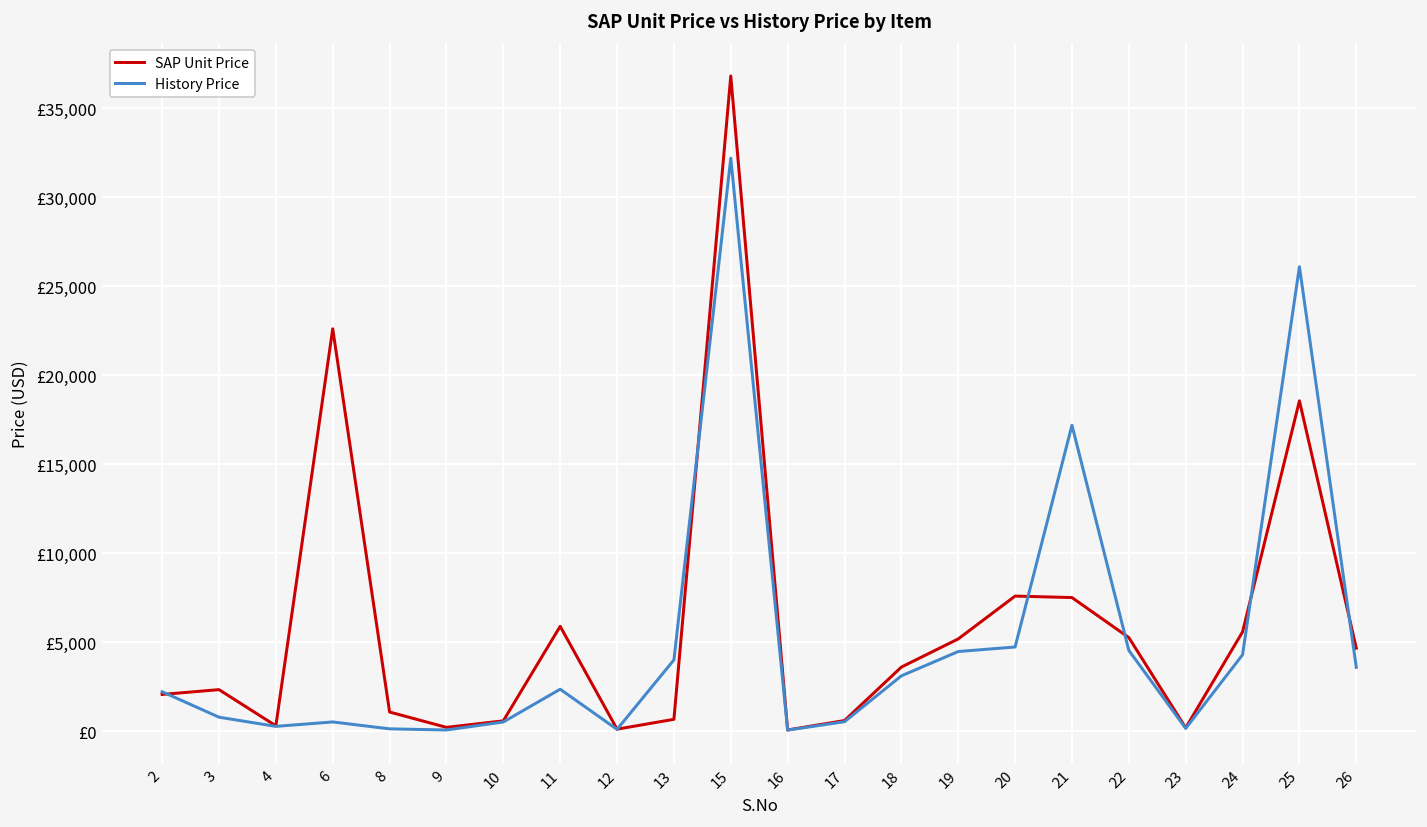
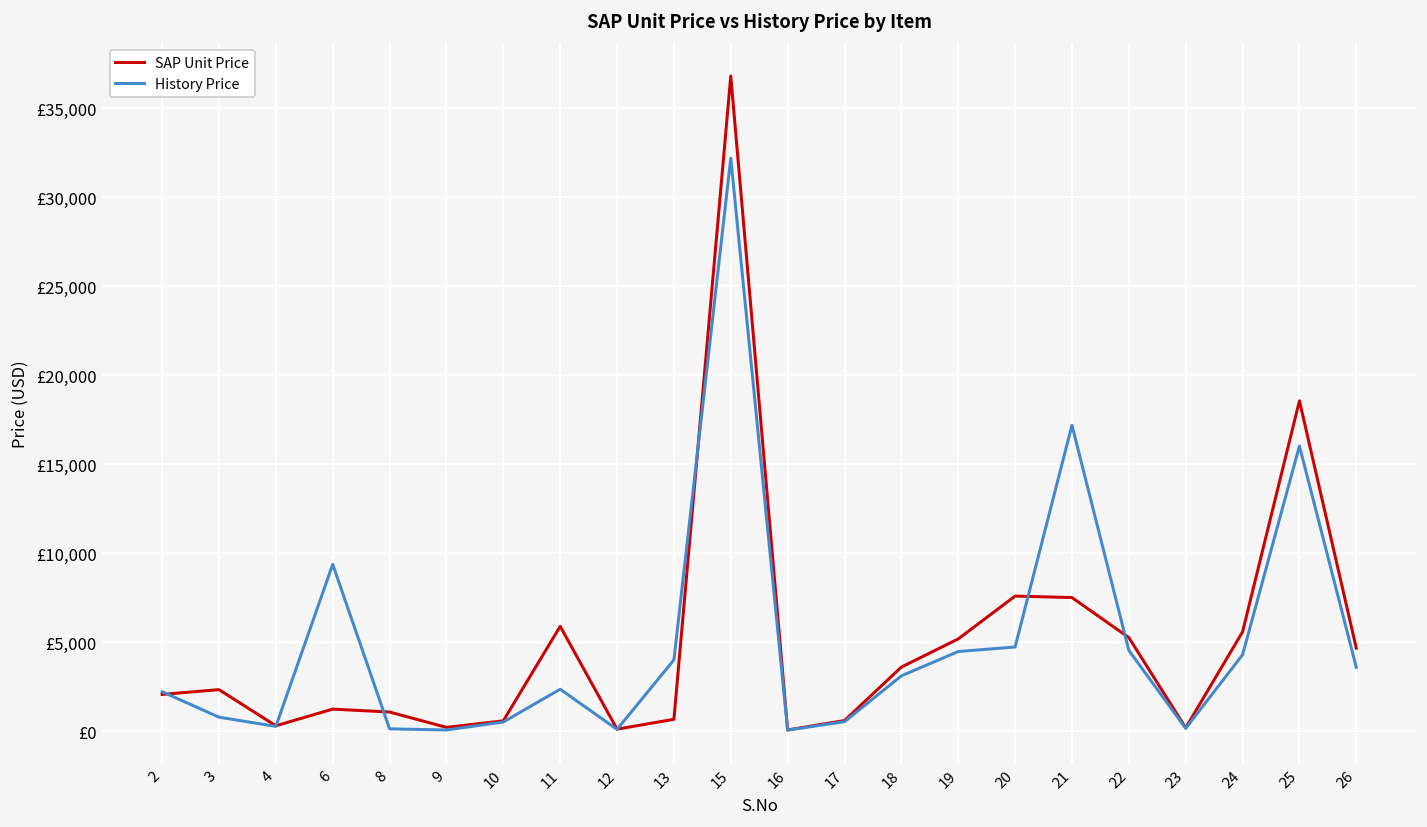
  {
    "SAP Unit Price": {
      "3": "£2,300",
-     "6": "£22,600",
+     "6": "£1,200",
      "8": "£1,100",
      "11": "£5,900",
      "13": "£700",
      "15": "£36,800",
      "18": "£3,600",
      "19": "£5,200",
      "20": "£7,600",
      "21": "£7,500",
      "22": "£5,300",
      "24": "£5,600",
      "25": "£18,600",
      "26": "£4,700"
    },
    "History Price": {
      "3": "£800",
-     "6": "£500",
+     "6": "£9,400",
      "8": "£100",
      "11": "£2,400",
      "13": "£4,000",
      "15": "£32,200",
      "18": "£3,100",
      "19": "£4,500",
      "20": "£4,700",
      "21": "£17,200",
      "22": "£4,500",
      "24": "£4,300",
-     "25": "£26,100",
+     "25": "£16,000",
      "26": "£3,600"
    }
  }
